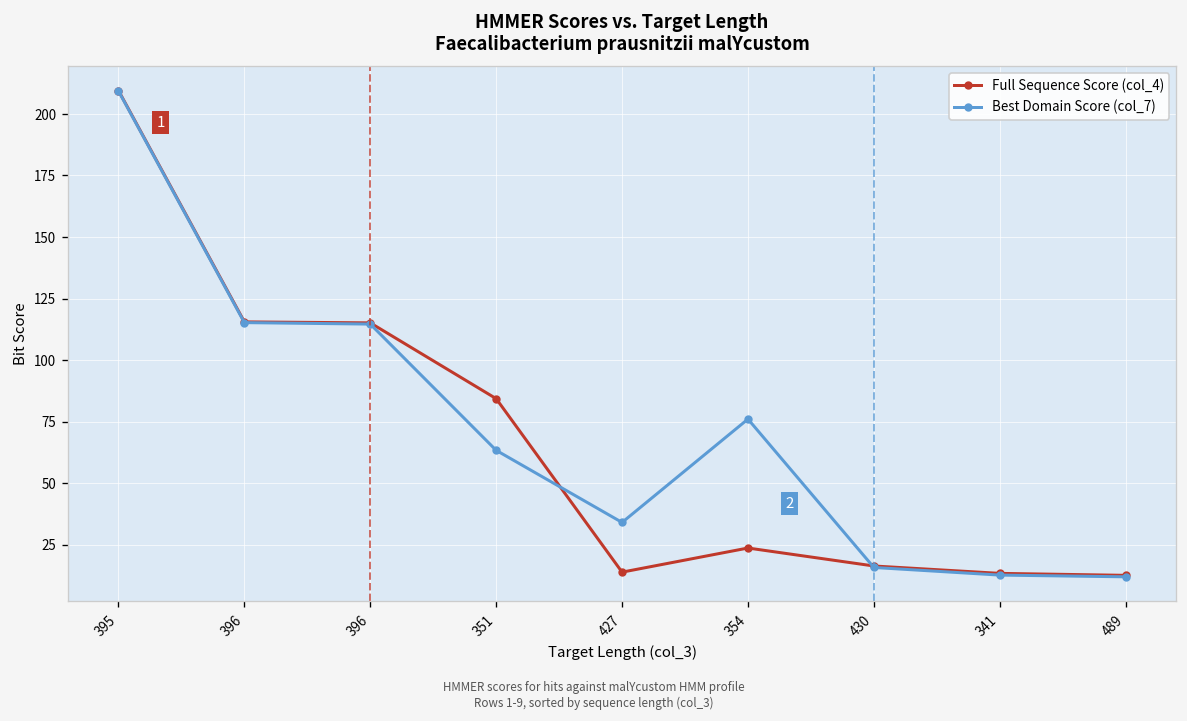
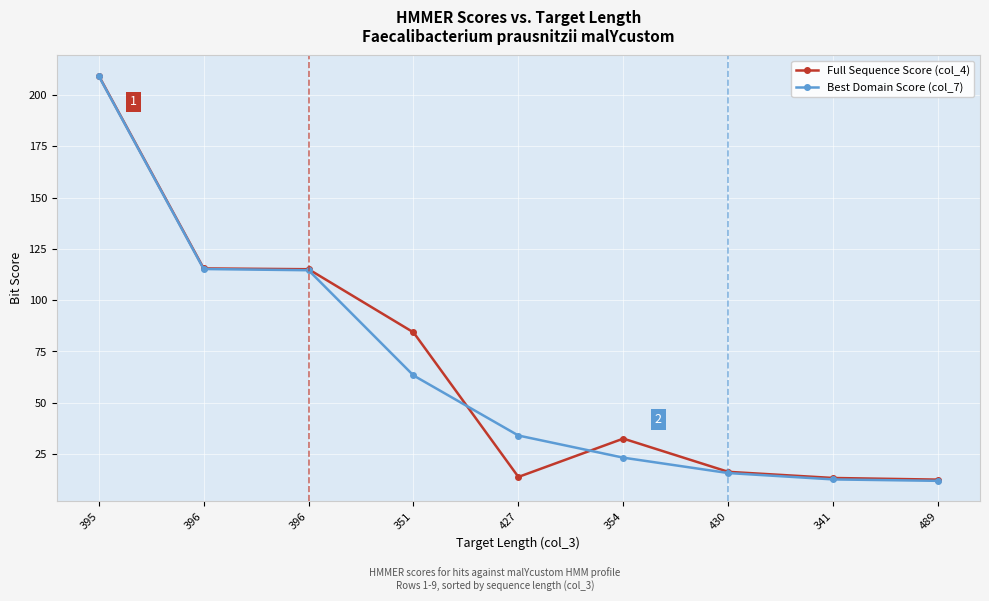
  {
    "Full Sequence Score (col_4)": {
      "351": 84,
      "427": 14,
-     "354": 24
+     "354": 33
    },
    "Best Domain Score (col_7)": {
      "351": 63,
      "427": 34,
-     "354": 76
+     "354": 23
    }
  }
